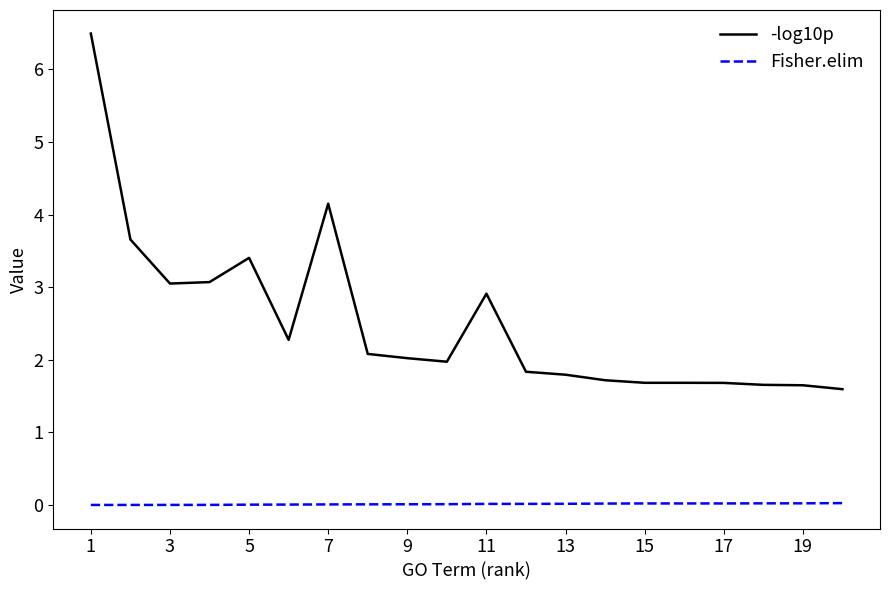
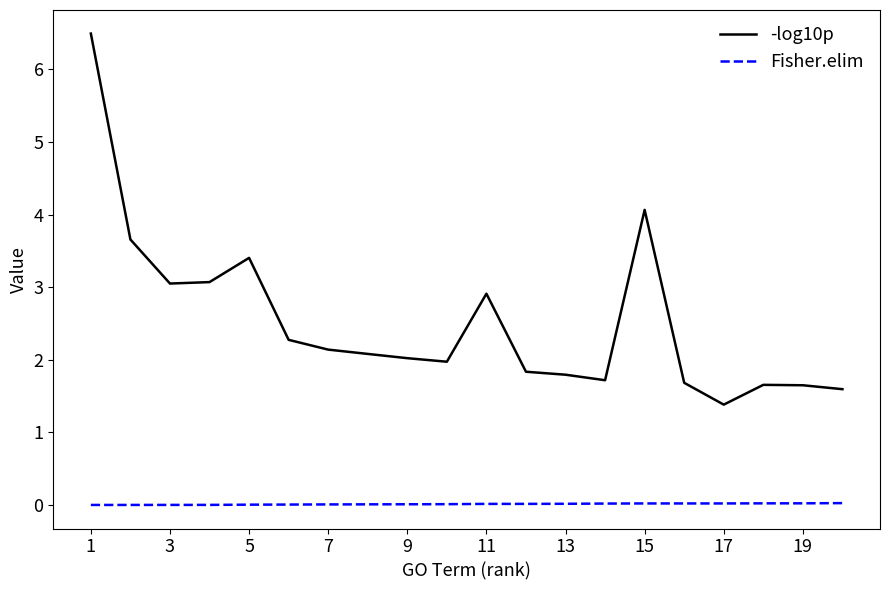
  {
    "-log10p": {
      "1": 6.5,
      "3": 3.1,
      "5": 3.4,
-     "7": 4.2,
+     "7": 2.1,
      "9": 2.0,
      "11": 2.9,
      "13": 1.8,
-     "15": 1.7,
-     "17": 1.7,
+     "15": 4.1,
+     "17": 1.4,
      "19": 1.6
    },
    "Fisher.elim": {
      "1": 0.0,
      "3": 0.0,
      "5": 0.0,
      "7": 0.0,
      "9": 0.0,
      "11": 0.0,
      "13": 0.0,
      "15": 0.0,
      "17": 0.0,
      "19": 0.0
    }
  }
